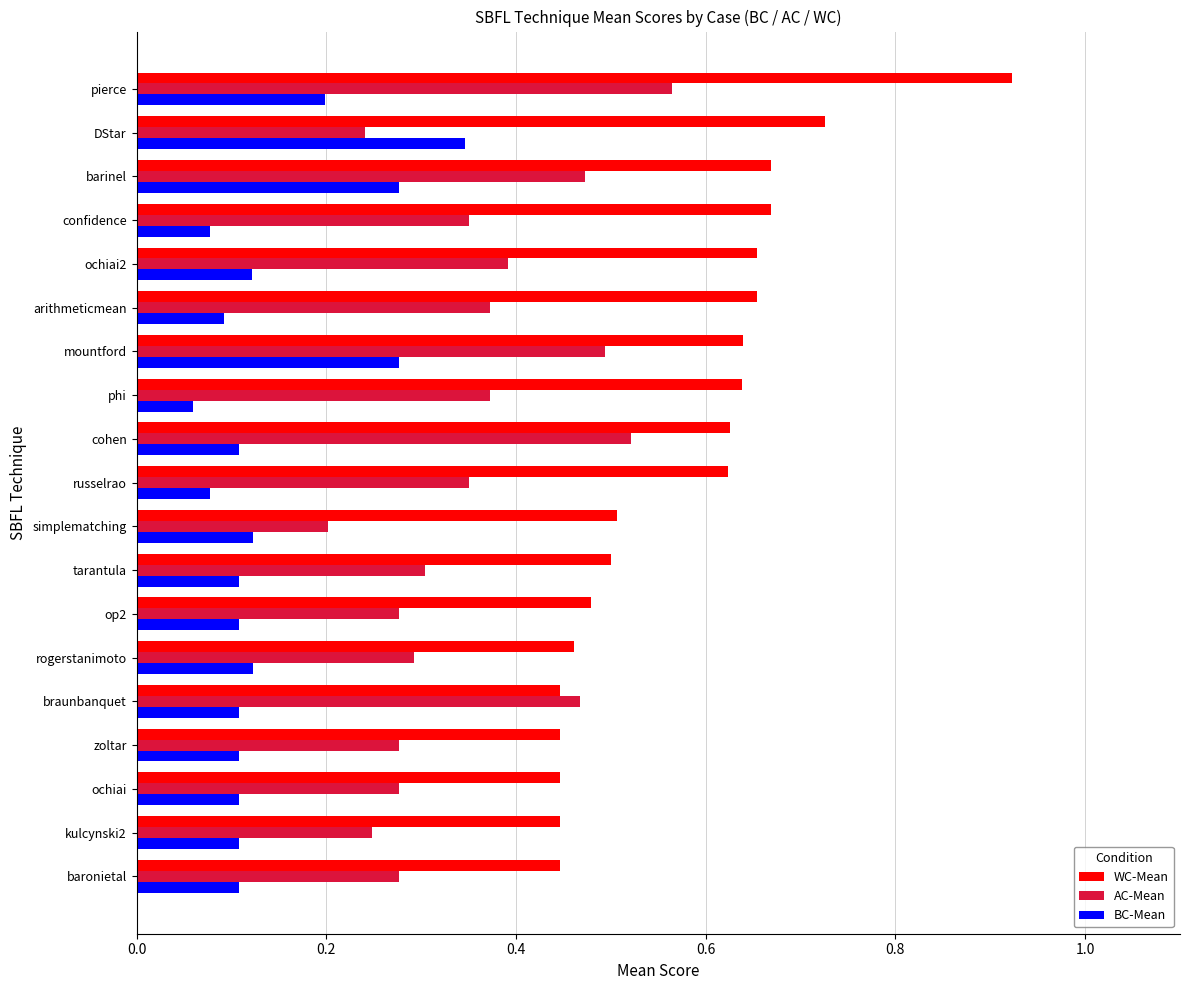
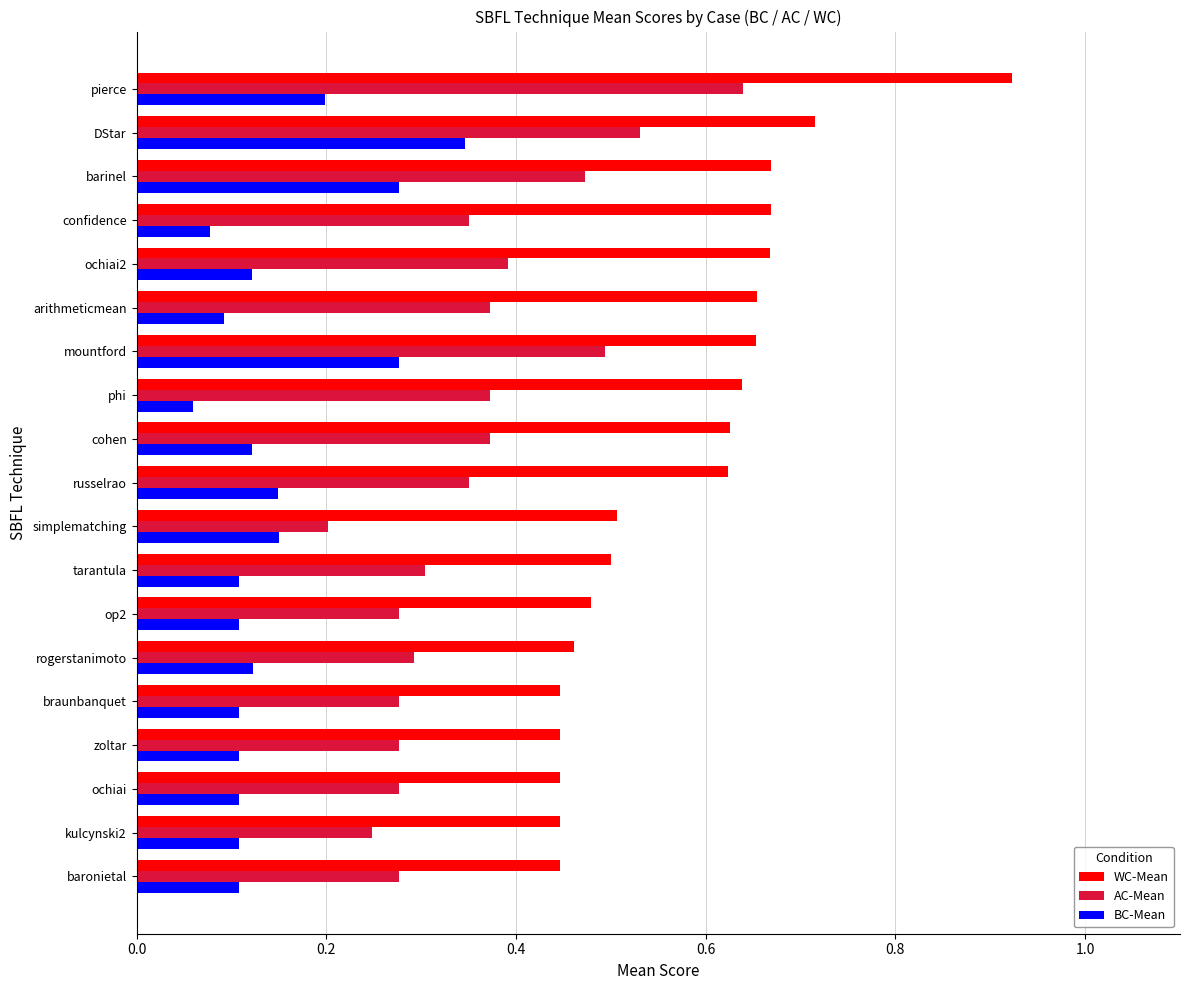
  {
    "WC-Mean": {
      "pierce": 0.92,
-     "DStar": 0.73,
+     "DStar": 0.72,
      "barinel": 0.67,
      "confidence": 0.67,
-     "ochiai2": 0.65,
+     "ochiai2": 0.67,
      "arithmeticmean": 0.65,
-     "mountford": 0.64,
+     "mountford": 0.65,
      "phi": 0.64,
      "cohen": 0.63,
      "russelrao": 0.62,
      "simplematching": 0.51,
      "tarantula": 0.50,
      "op2": 0.48,
      "rogerstanimoto": 0.46,
      "braunbanquet": 0.45,
      "zoltar": 0.45,
      "ochiai": 0.45,
      "kulcynski2": 0.45,
      "baronietal": 0.45
    },
    "AC-Mean": {
-     "pierce": 0.57,
-     "DStar": 0.24,
+     "pierce": 0.64,
+     "DStar": 0.53,
      "barinel": 0.47,
      "confidence": 0.35,
      "ochiai2": 0.39,
      "arithmeticmean": 0.37,
      "mountford": 0.49,
      "phi": 0.37,
-     "cohen": 0.52,
+     "cohen": 0.37,
      "russelrao": 0.35,
      "simplematching": 0.20,
      "tarantula": 0.30,
      "op2": 0.28,
      "rogerstanimoto": 0.29,
-     "braunbanquet": 0.47,
+     "braunbanquet": 0.28,
      "zoltar": 0.28,
      "ochiai": 0.28,
      "kulcynski2": 0.25,
      "baronietal": 0.28
    },
    "BC-Mean": {
      "pierce": 0.20,
      "DStar": 0.35,
      "barinel": 0.28,
      "confidence": 0.08,
      "ochiai2": 0.12,
      "arithmeticmean": 0.09,
      "mountford": 0.28,
      "phi": 0.06,
-     "cohen": 0.11,
-     "russelrao": 0.08,
-     "simplematching": 0.12,
+     "cohen": 0.12,
+     "russelrao": 0.15,
+     "simplematching": 0.15,
      "tarantula": 0.11,
      "op2": 0.11,
      "rogerstanimoto": 0.12,
      "braunbanquet": 0.11,
      "zoltar": 0.11,
      "ochiai": 0.11,
      "kulcynski2": 0.11,
      "baronietal": 0.11
    }
  }
